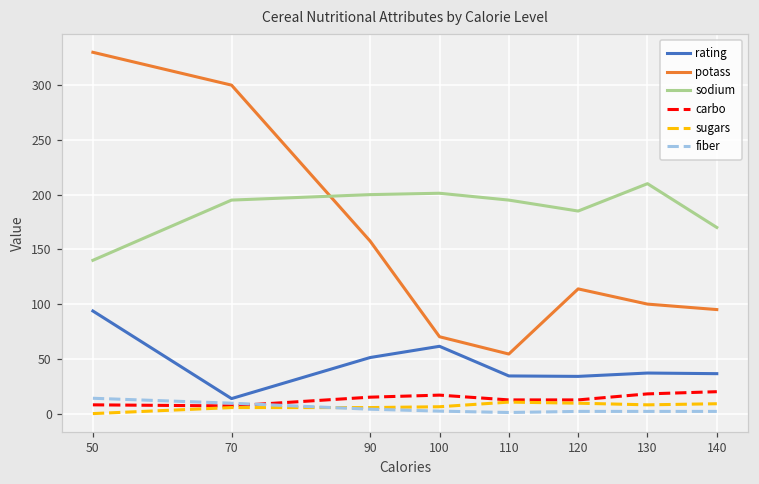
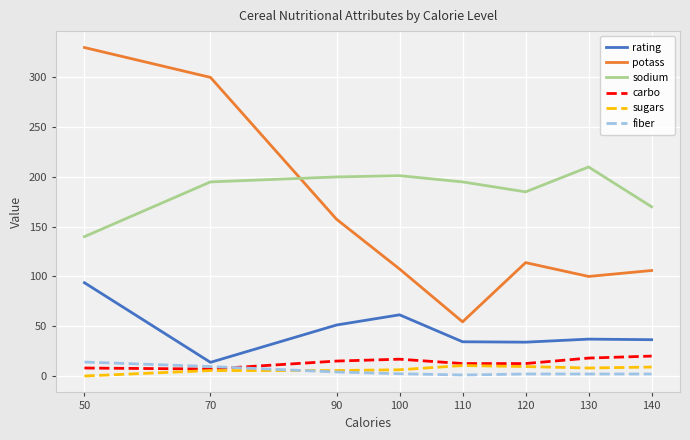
  {
    "rating": {
      "50": 90,
      "70": 10,
      "90": 50,
      "100": 60,
      "110": 30,
      "120": 30,
      "130": 40,
      "140": 40
    },
    "potass": {
      "50": 330,
      "70": 300,
      "90": 160,
-     "100": 70,
+     "100": 110,
      "110": 50,
      "120": 110,
      "130": 100,
-     "140": 100
+     "140": 110
    },
    "sodium": {
      "50": 140,
      "70": 200,
      "90": 200,
      "100": 200,
      "110": 200,
      "120": 190,
      "130": 210,
      "140": 170
    },
    "carbo": {
      "50": 10,
      "90": 20,
      "100": 20,
      "120": 10,
      "130": 20,
      "140": 20
    },
    "sugars": {
      "50": 0,
      "100": 10,
      "120": 10,
      "130": 10,
      "140": 10
    },
    "fiber": {
      "50": 10,
      "100": 0,
      "110": 0,
      "120": 0,
      "130": 0,
      "140": 0
    }
  }
